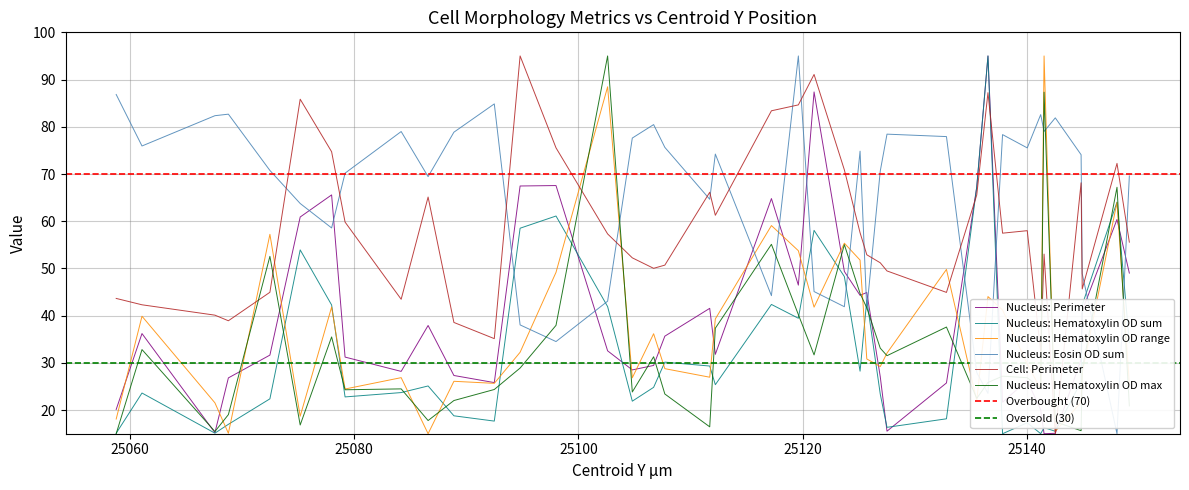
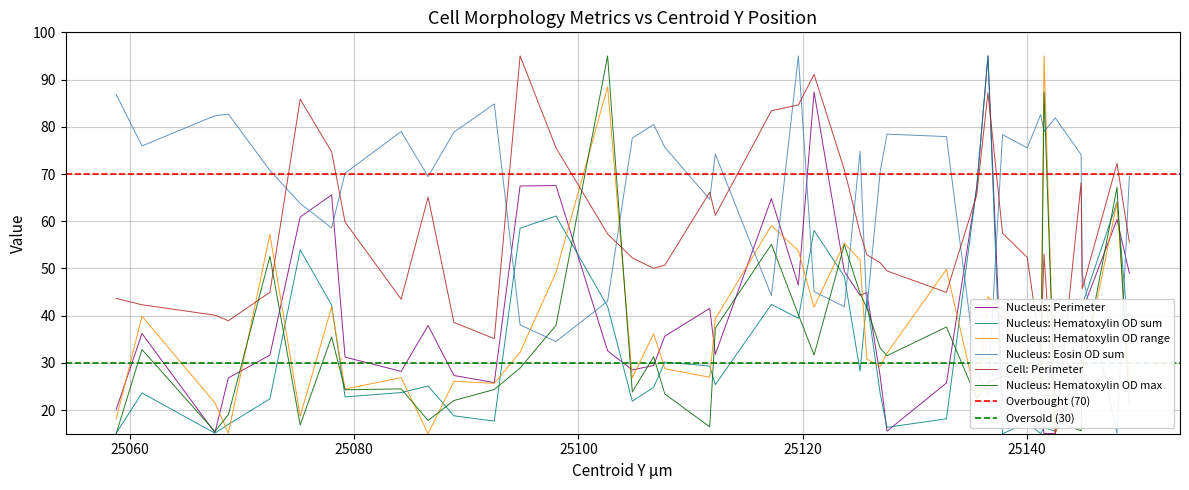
  {
    "Nucleus: Eosin OD sum": {
      "25140": 76
    },
    "Cell: Perimeter": {
-     "25140": 58
+     "25140": 52
    }
  }
